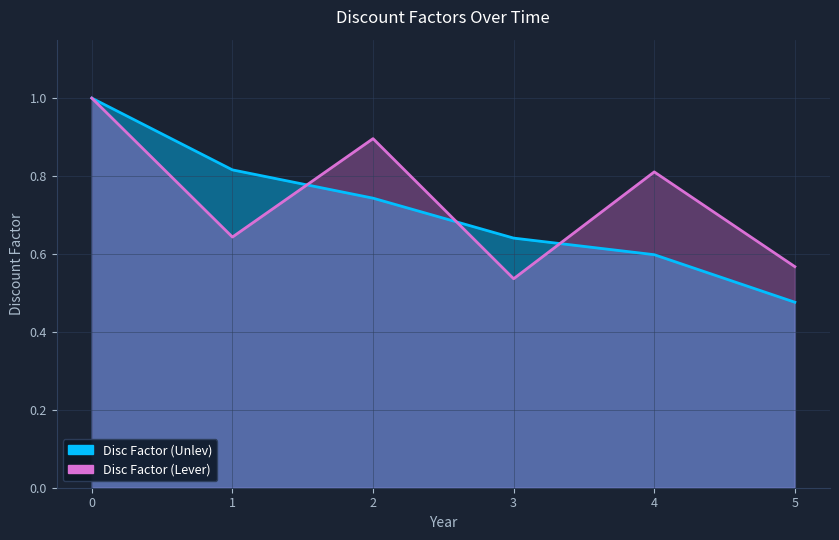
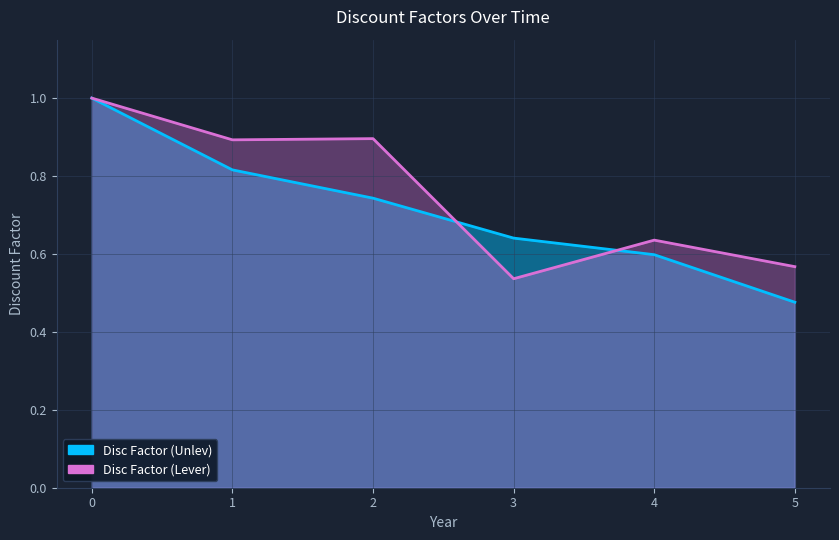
  {
    "Disc Factor (Unlev)": {
      "1": 0.82,
      "2": 0.74,
      "3": 0.64,
      "4": 0.60,
      "5": 0.48
    },
    "Disc Factor (Lever)": {
-     "1": 0.64,
+     "1": 0.89,
      "2": 0.90,
      "3": 0.54,
-     "4": 0.81,
+     "4": 0.64,
      "5": 0.57
    }
  }
